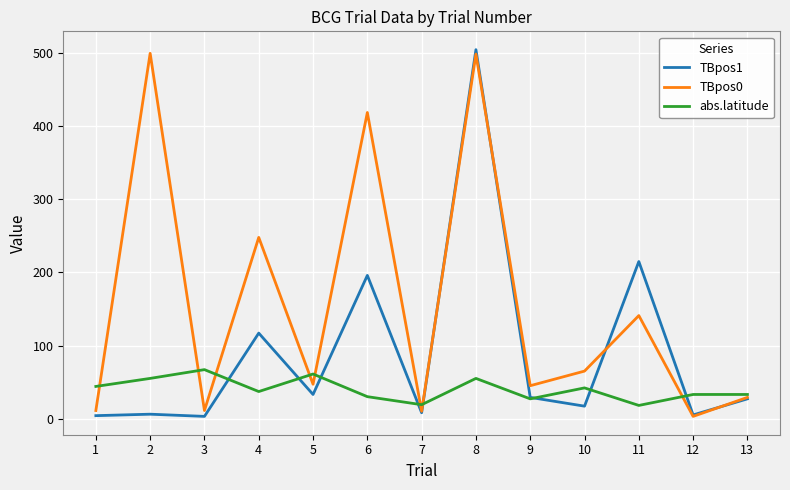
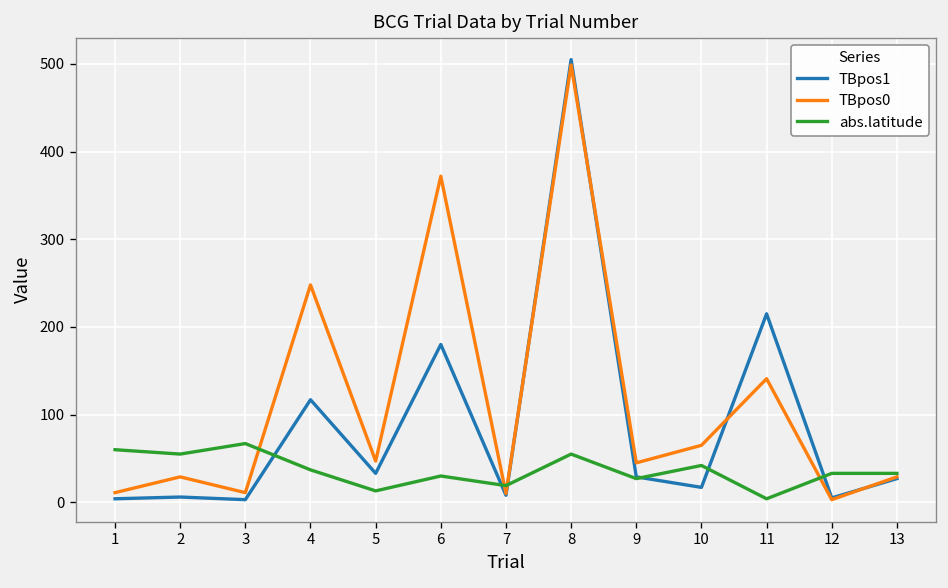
  {
    "TBpos1": {
      "1": 0,
      "2": 10,
      "3": 0,
      "4": 120,
      "5": 30,
-     "6": 200,
+     "6": 180,
      "8": 510,
      "10": 20,
      "11": 220
    },
    "TBpos0": {
      "1": 10,
-     "2": 500,
+     "2": 30,
      "3": 10,
      "4": 250,
      "5": 50,
-     "6": 420,
+     "6": 370,
      "8": 500,
      "9": 50,
      "10": 70,
      "11": 140
    },
    "abs.latitude": {
-     "1": 40,
+     "1": 60,
      "2": 60,
      "3": 70,
      "4": 40,
-     "5": 60,
+     "5": 10,
      "6": 30,
      "7": 20,
      "8": 60,
      "10": 40,
-     "11": 20,
+     "11": 0,
      "12": 30,
      "13": 30
    }
  }
